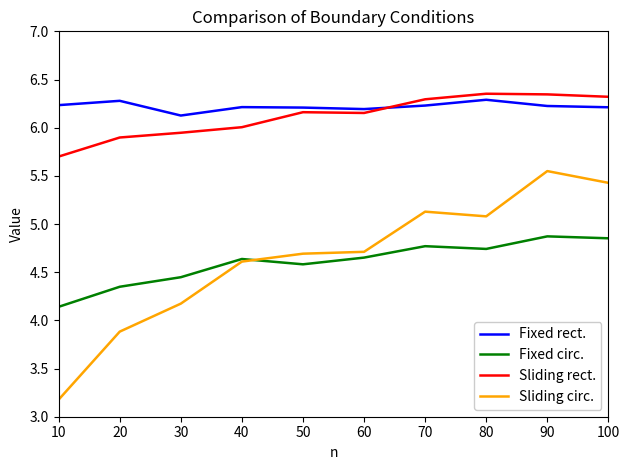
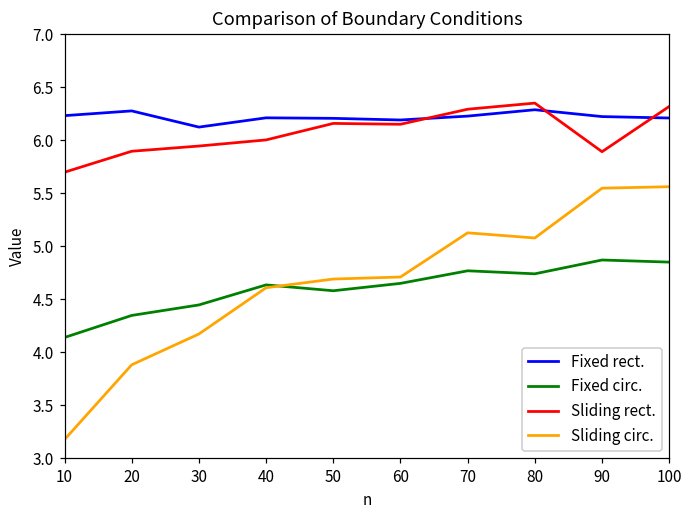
  {
    "Fixed rect.": {
      "10": 6.2,
      "20": 6.3,
      "30": 6.1,
      "40": 6.2,
      "50": 6.2,
      "60": 6.2,
      "70": 6.2,
      "80": 6.3,
      "90": 6.2,
      "100": 6.2
    },
    "Fixed circ.": {
      "10": 4.1,
      "20": 4.3,
      "30": 4.4,
      "40": 4.6,
      "50": 4.6,
      "60": 4.7,
      "70": 4.8,
      "80": 4.7,
      "90": 4.9,
      "100": 4.9
    },
    "Sliding rect.": {
      "10": 5.7,
      "20": 5.9,
      "30": 5.9,
      "40": 6.0,
      "50": 6.2,
      "60": 6.2,
      "70": 6.3,
      "80": 6.4,
-     "90": 6.3,
+     "90": 5.9,
      "100": 6.3
    },
    "Sliding circ.": {
      "10": 3.2,
      "20": 3.9,
      "30": 4.2,
      "40": 4.6,
      "50": 4.7,
      "60": 4.7,
      "70": 5.1,
      "80": 5.1,
      "90": 5.5,
-     "100": 5.4
+     "100": 5.6
    }
  }
